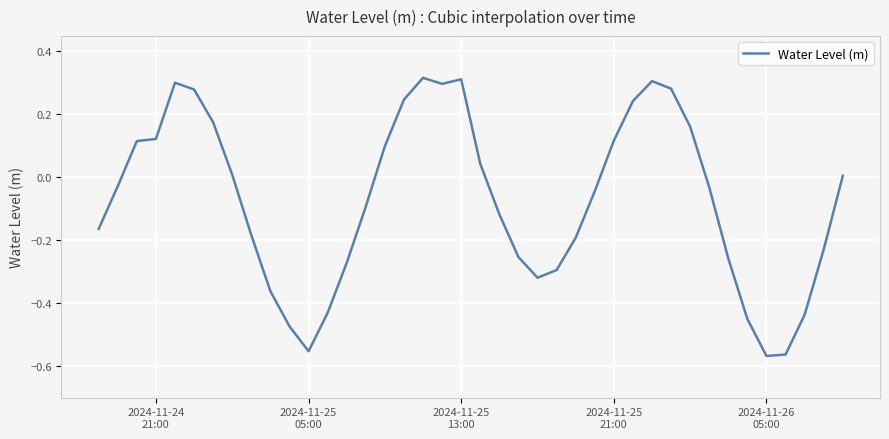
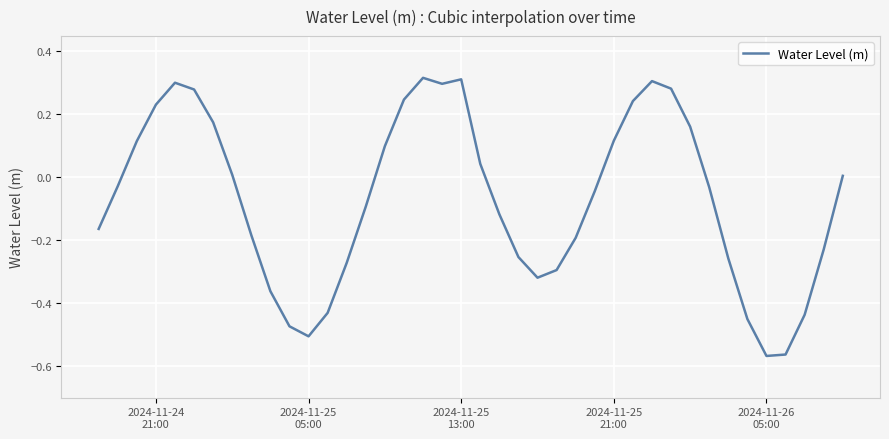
  {
-   "2024-11-24 21:00": 0.12,
-   "2024-11-25 05:00": -0.55,
+   "2024-11-24 21:00": 0.23,
+   "2024-11-25 05:00": -0.51,
    "2024-11-25 13:00": 0.31,
    "2024-11-25 21:00": 0.12,
    "2024-11-26 05:00": -0.57
  }
